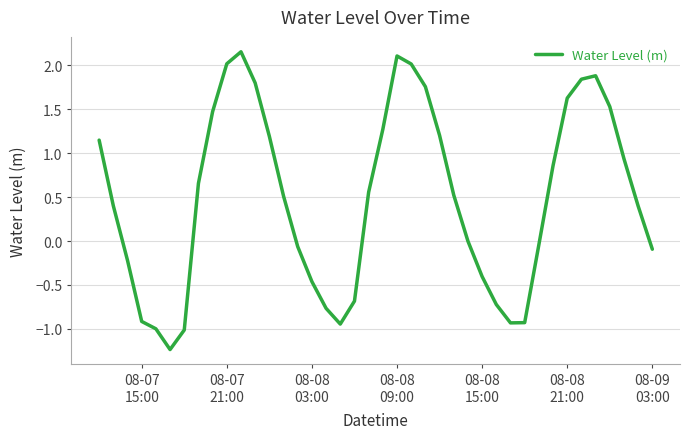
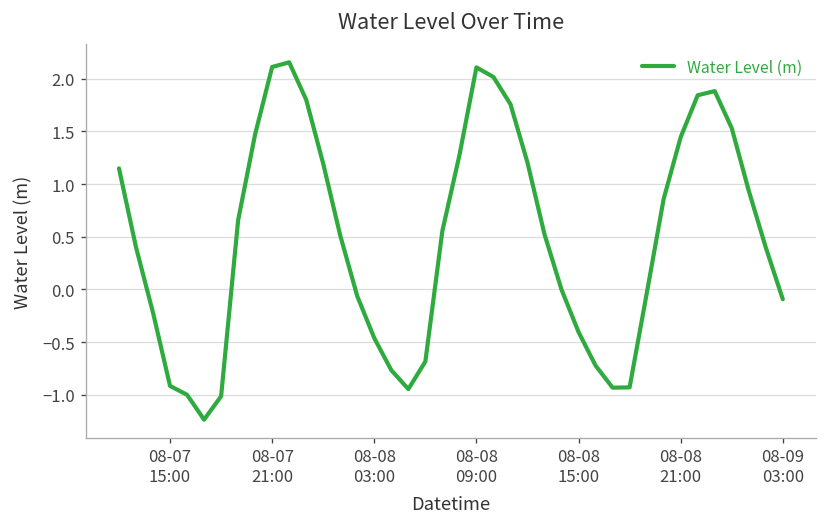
  {
    "08-07 15:00": -0.9,
-   "08-07 21:00": 2.0,
+   "08-07 21:00": 2.1,
    "08-08 03:00": -0.5,
    "08-08 09:00": 2.1,
    "08-08 15:00": -0.4,
-   "08-08 21:00": 1.6,
+   "08-08 21:00": 1.4,
    "08-09 03:00": -0.1
  }
